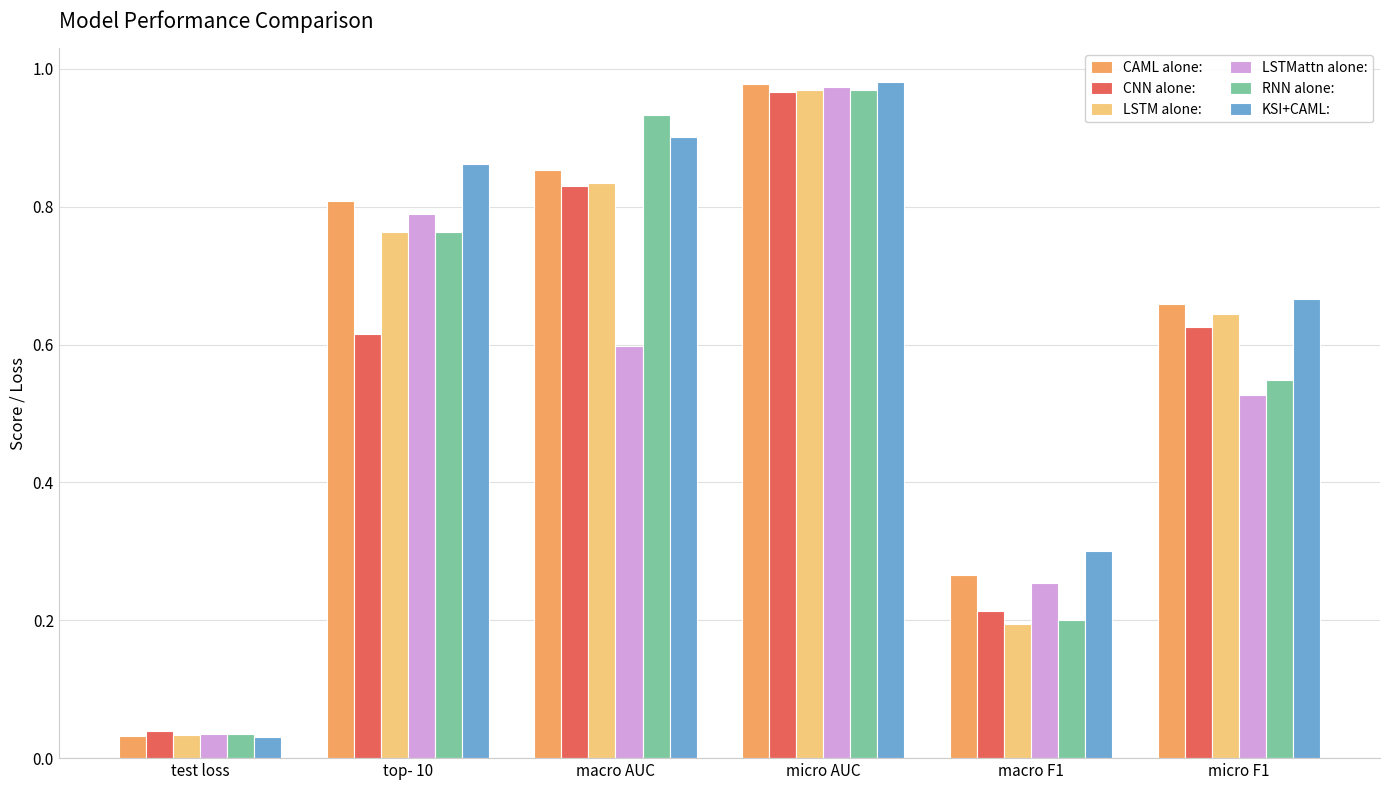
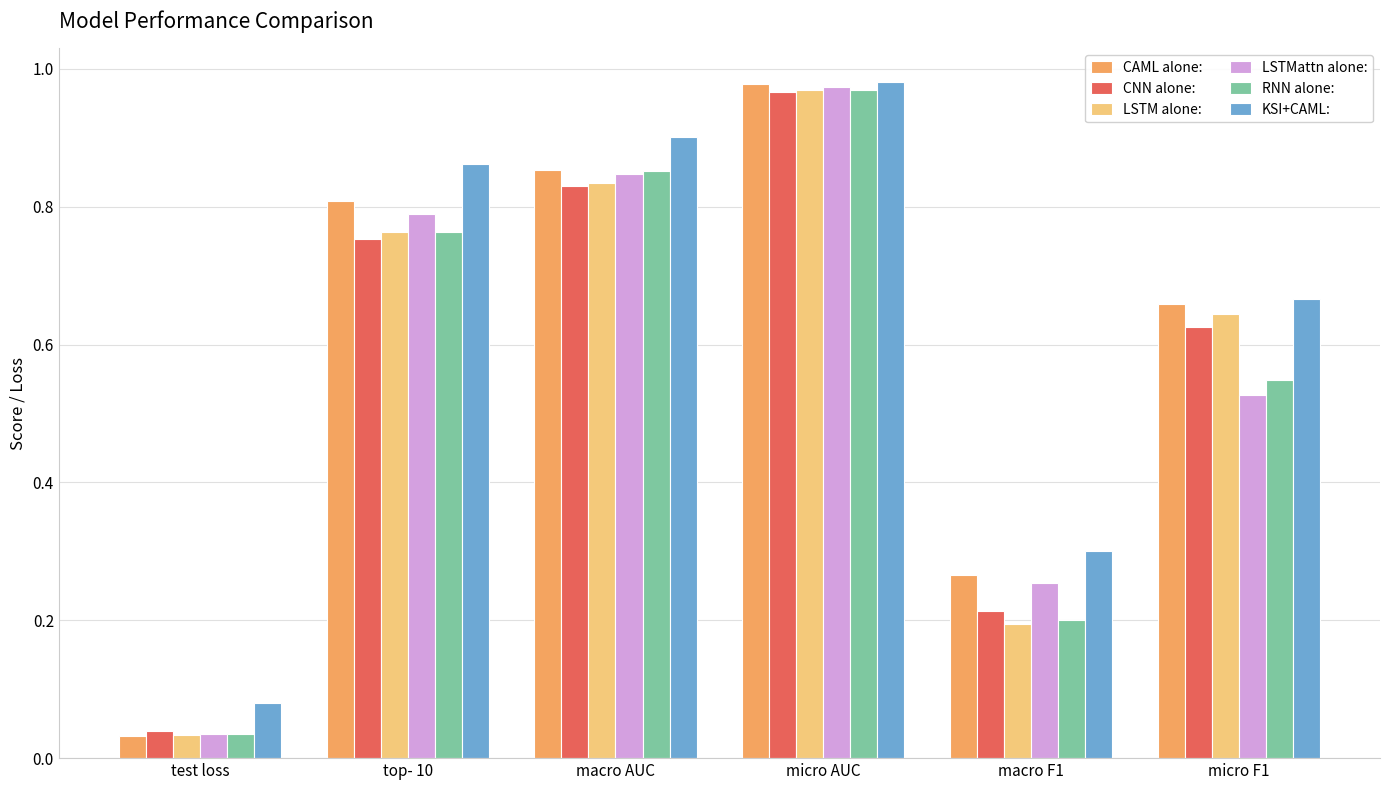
  {
    "CNN alone:": {
      "test loss": 0.04,
-     "top- 10": 0.62,
+     "top- 10": 0.75,
      "macro AUC": 0.83,
      "micro AUC": 0.97,
      "macro F1": 0.21,
      "micro F1": 0.63
    },
    "LSTMattn alone:": {
      "test loss": 0.04,
      "top- 10": 0.79,
-     "macro AUC": 0.60,
+     "macro AUC": 0.85,
      "micro AUC": 0.97,
      "macro F1": 0.25,
      "micro F1": 0.53
    },
    "RNN alone:": {
      "test loss": 0.03,
      "top- 10": 0.76,
-     "macro AUC": 0.93,
+     "macro AUC": 0.85,
      "micro AUC": 0.97,
      "macro F1": 0.20,
      "micro F1": 0.55
    },
    "KSI+CAML:": {
-     "test loss": 0.03,
+     "test loss": 0.08,
      "top- 10": 0.86,
      "macro AUC": 0.90,
      "micro AUC": 0.98,
      "macro F1": 0.30,
      "micro F1": 0.67
    }
  }
